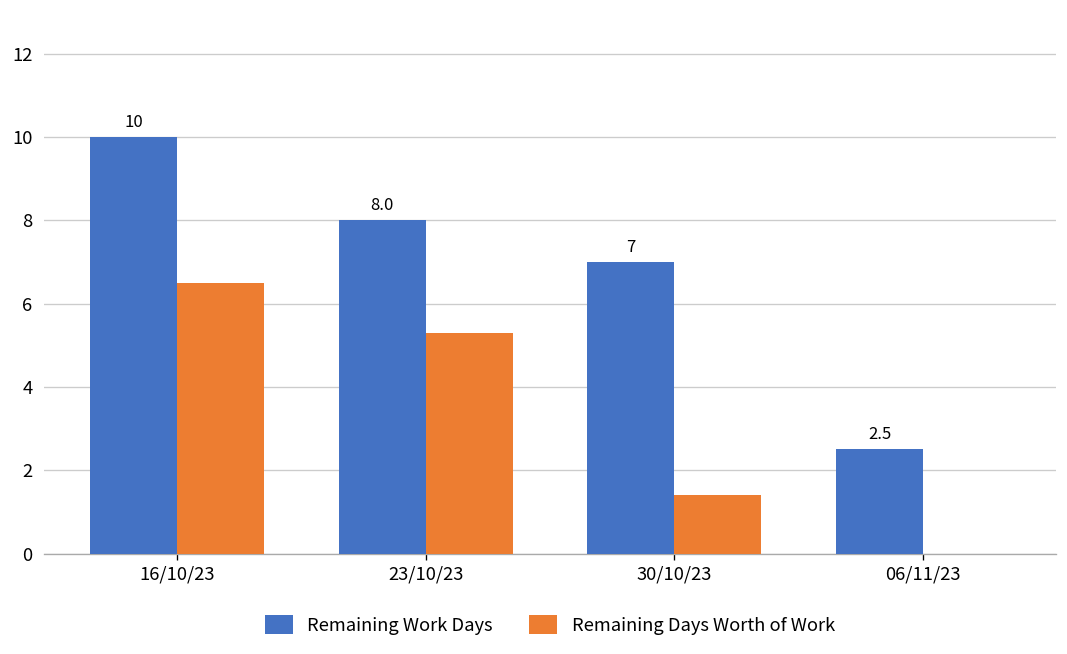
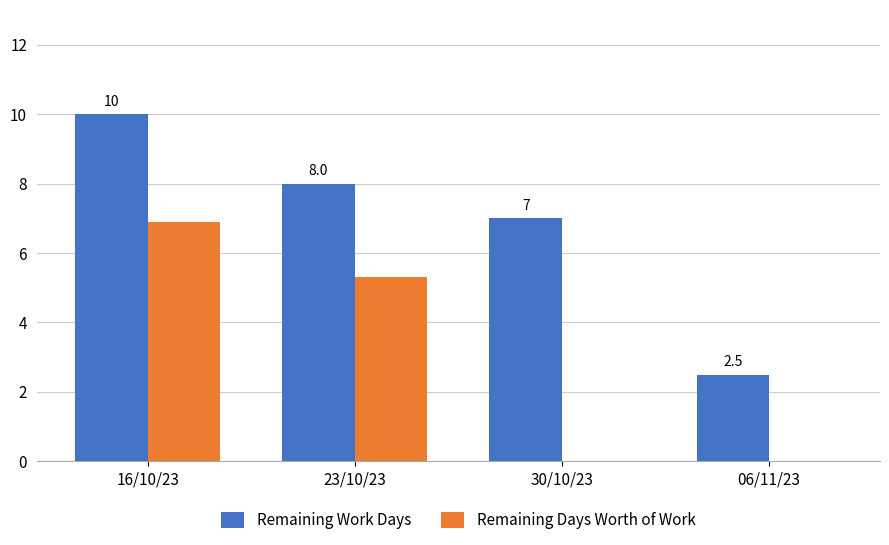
  {
    "Remaining Work Days": {
      "16/10/23": 10,
      "23/10/23": 8.0,
      "30/10/23": 7,
      "06/11/23": 2.5
    },
    "Remaining Days Worth of Work": {
-     "16/10/23": 6.5,
+     "16/10/23": 6.9,
      "23/10/23": 5.3,
-     "30/10/23": 1.4,
+     "30/10/23": 0.0,
      "06/11/23": 0.0
    }
  }
